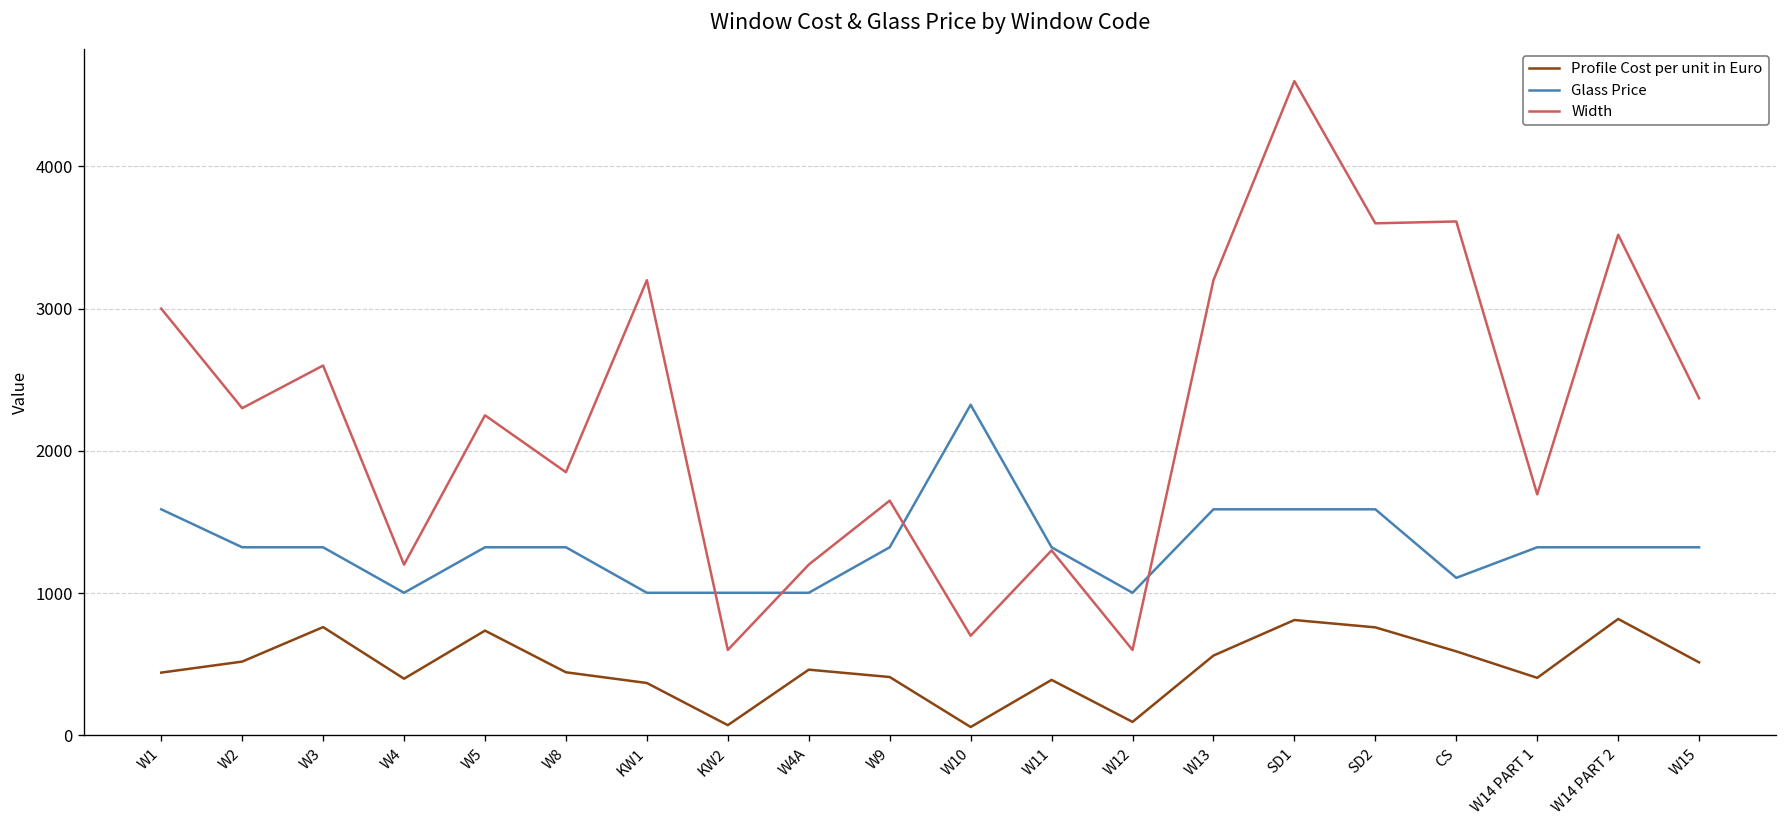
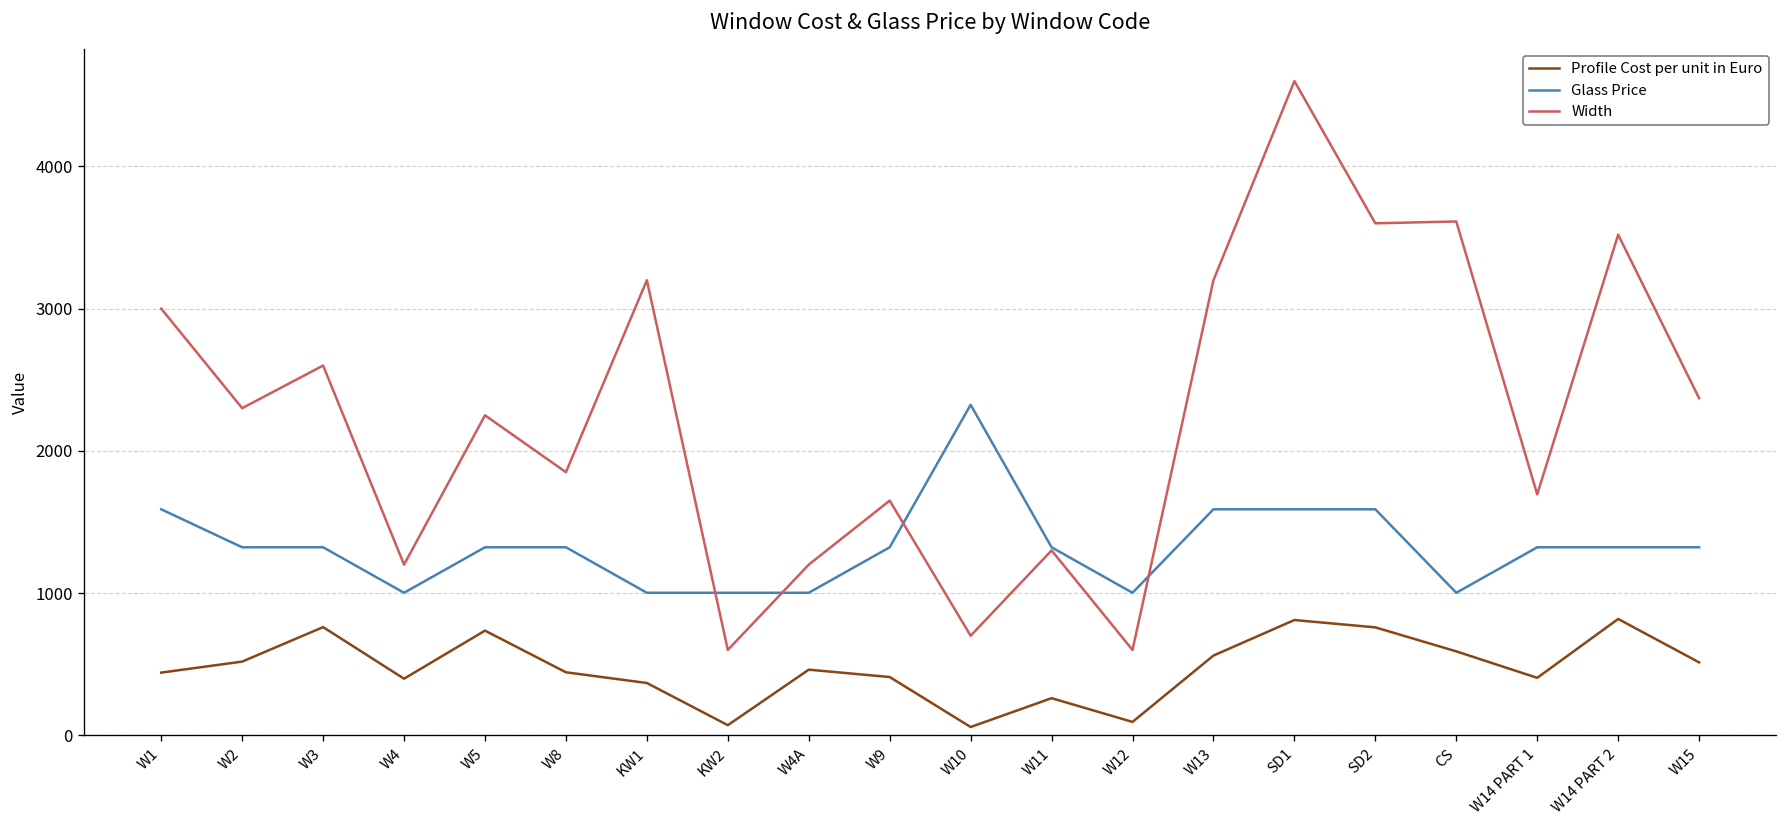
  {
    "Profile Cost per unit in Euro": {
      "W1": 440,
      "W2": 520,
      "W3": 760,
      "W4": 400,
      "W5": 740,
      "W8": 440,
      "KW1": 370,
      "KW2": 70,
      "W4A": 460,
      "W9": 410,
      "W10": 60,
-     "W11": 390,
+     "W11": 260,
      "W12": 90,
      "W13": 560,
      "SD1": 810,
      "SD2": 760,
      "CS": 590,
      "W14 PART 1": 400,
      "W14 PART 2": 820,
      "W15": 510
    },
    "Glass Price": {
      "W1": 1590,
      "W2": 1320,
      "W3": 1320,
      "W4": 1000,
      "W5": 1320,
      "W8": 1320,
      "KW1": 1000,
      "KW2": 1000,
      "W4A": 1000,
      "W9": 1320,
      "W10": 2320,
      "W11": 1320,
      "W12": 1000,
      "W13": 1590,
      "SD1": 1590,
      "SD2": 1590,
-     "CS": 1110,
+     "CS": 1000,
      "W14 PART 1": 1320,
      "W14 PART 2": 1320,
      "W15": 1320
    },
    "Width": {
      "W1": 3000,
      "W2": 2300,
      "W3": 2600,
      "W4": 1200,
      "W5": 2250,
      "W8": 1850,
      "KW1": 3200,
      "KW2": 600,
      "W4A": 1200,
      "W9": 1650,
      "W10": 700,
      "W11": 1300,
      "W12": 600,
      "W13": 3200,
      "SD1": 4600,
      "SD2": 3600,
      "CS": 3610,
      "W14 PART 1": 1690,
      "W14 PART 2": 3520,
      "W15": 2370
    }
  }
